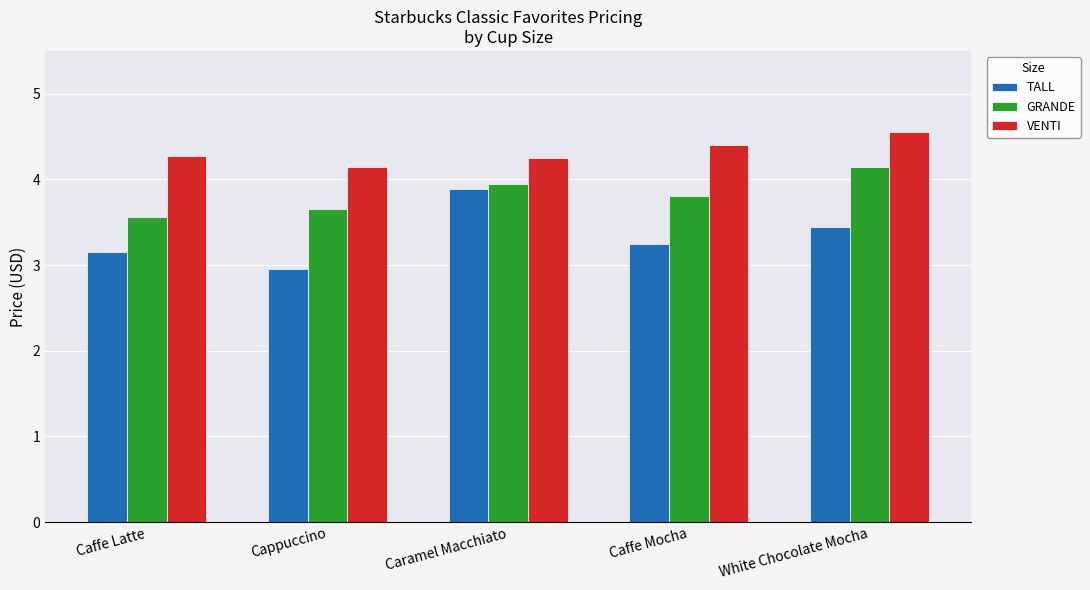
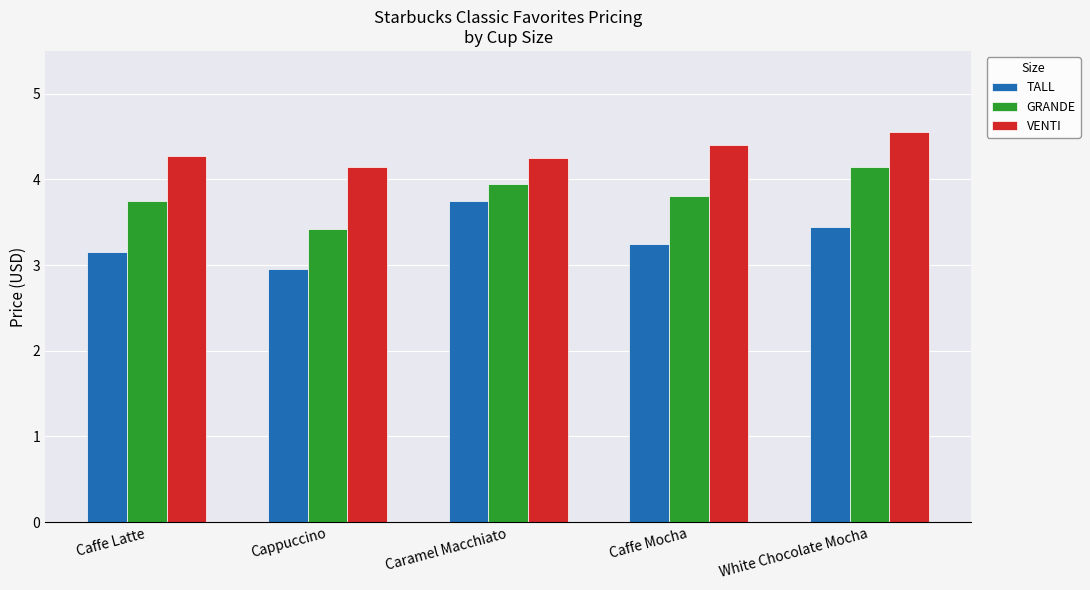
  {
    "TALL": {
      "Caffe Latte": 3.2,
      "Cappuccino": 3.0,
-     "Caramel Macchiato": 3.9,
+     "Caramel Macchiato": 3.8,
      "Caffe Mocha": 3.3,
      "White Chocolate Mocha": 3.5
    },
    "GRANDE": {
-     "Caffe Latte": 3.6,
-     "Cappuccino": 3.7,
+     "Caffe Latte": 3.8,
+     "Cappuccino": 3.4,
      "Caramel Macchiato": 4.0,
      "Caffe Mocha": 3.8,
      "White Chocolate Mocha": 4.2
    },
    "VENTI": {
      "Caffe Latte": 4.3,
      "Cappuccino": 4.2,
      "Caramel Macchiato": 4.3,
      "Caffe Mocha": 4.4,
      "White Chocolate Mocha": 4.6
    }
  }
